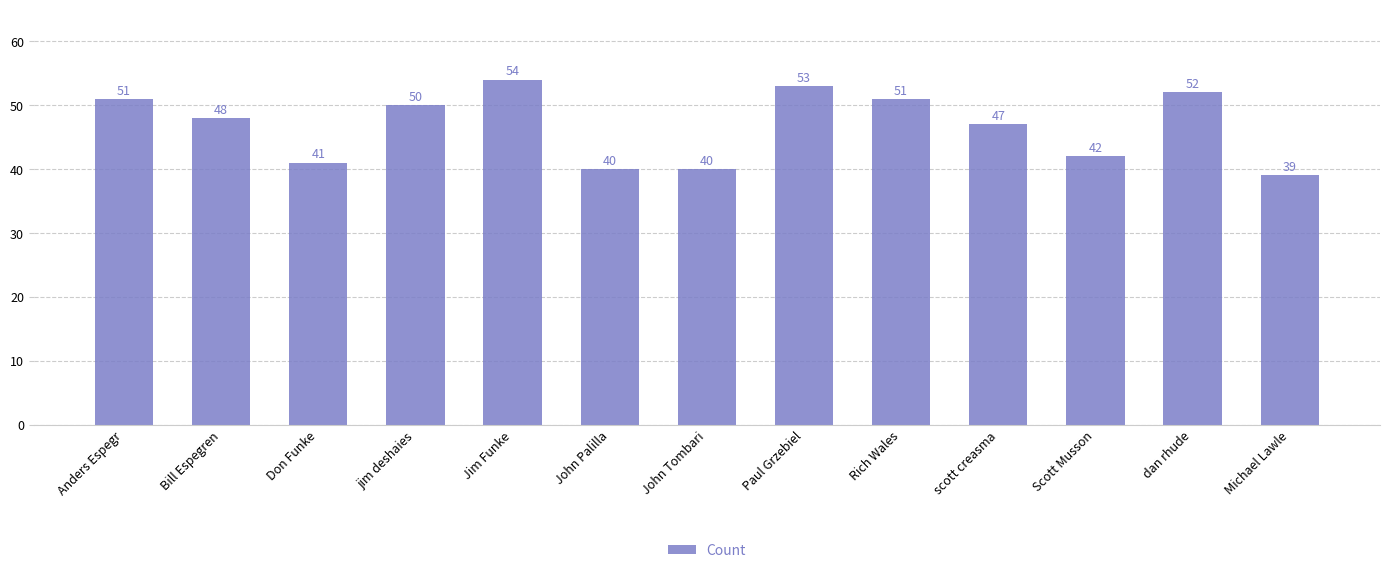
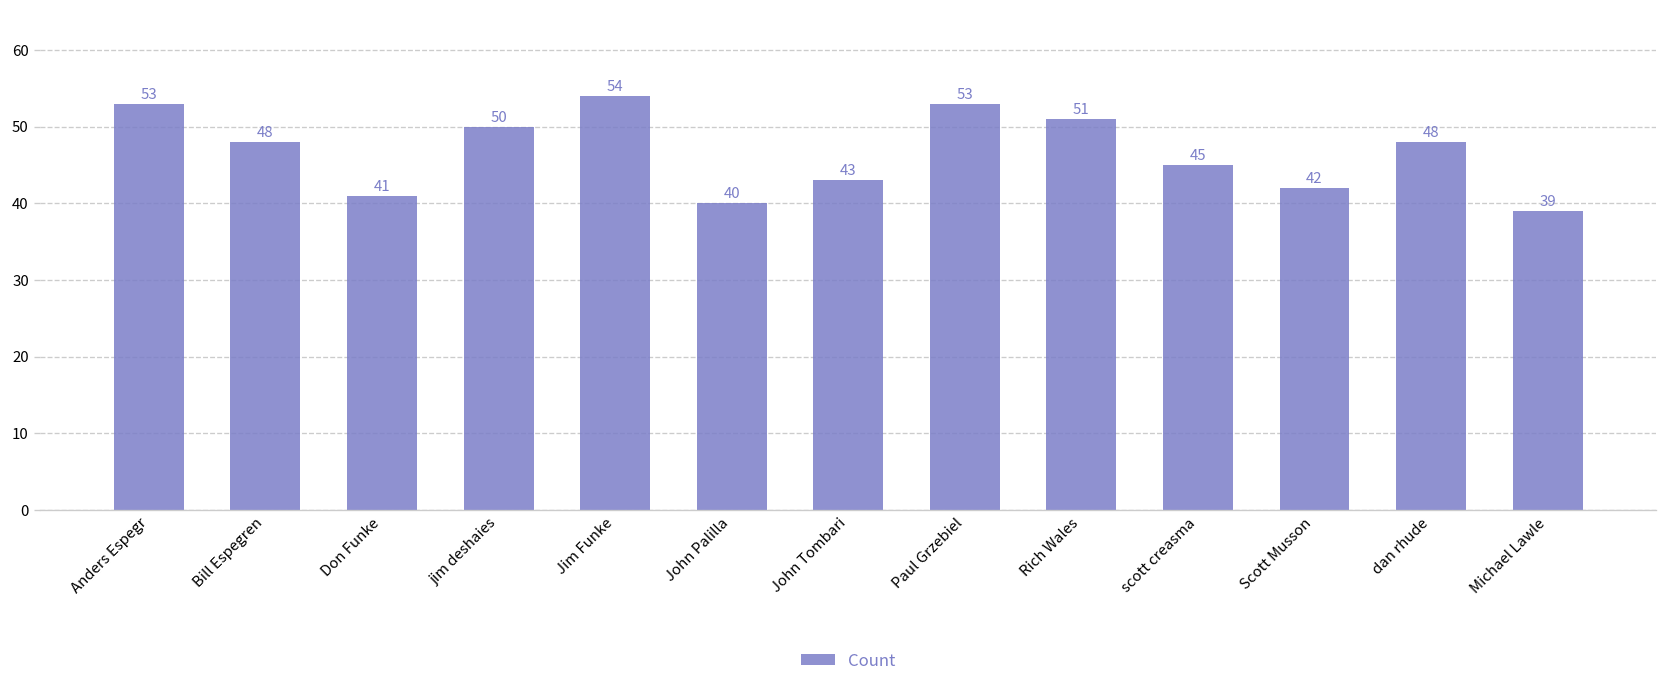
  {
-   "Anders Espegr": 51,
+   "Anders Espegr": 53,
    "Bill Espegren": 48,
    "Don Funke": 41,
    "jim deshaies": 50,
    "Jim Funke": 54,
    "John Palilla": 40,
-   "John Tombari": 40,
+   "John Tombari": 43,
    "Paul Grzebiel": 53,
    "Rich Wales": 51,
-   "scott creasma": 47,
+   "scott creasma": 45,
    "Scott Musson": 42,
-   "dan rhude": 52,
+   "dan rhude": 48,
    "Michael Lawle": 39
  }
